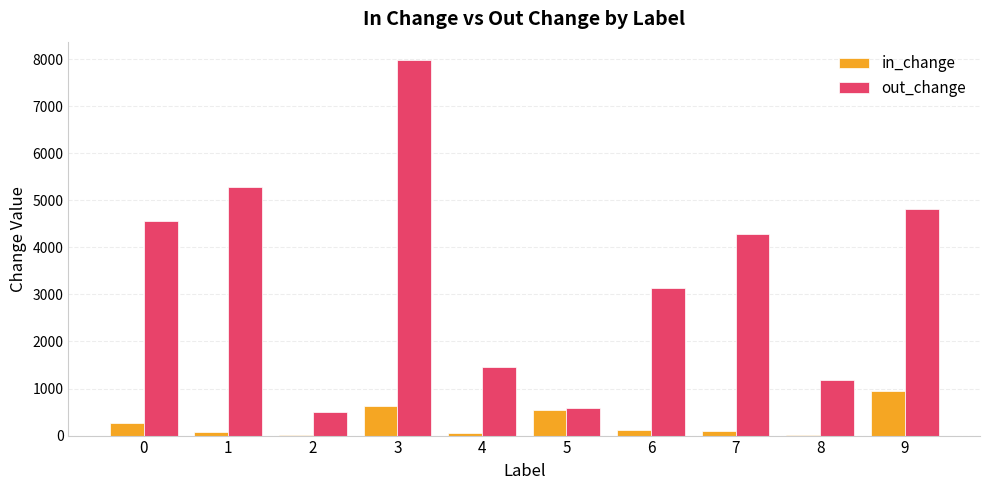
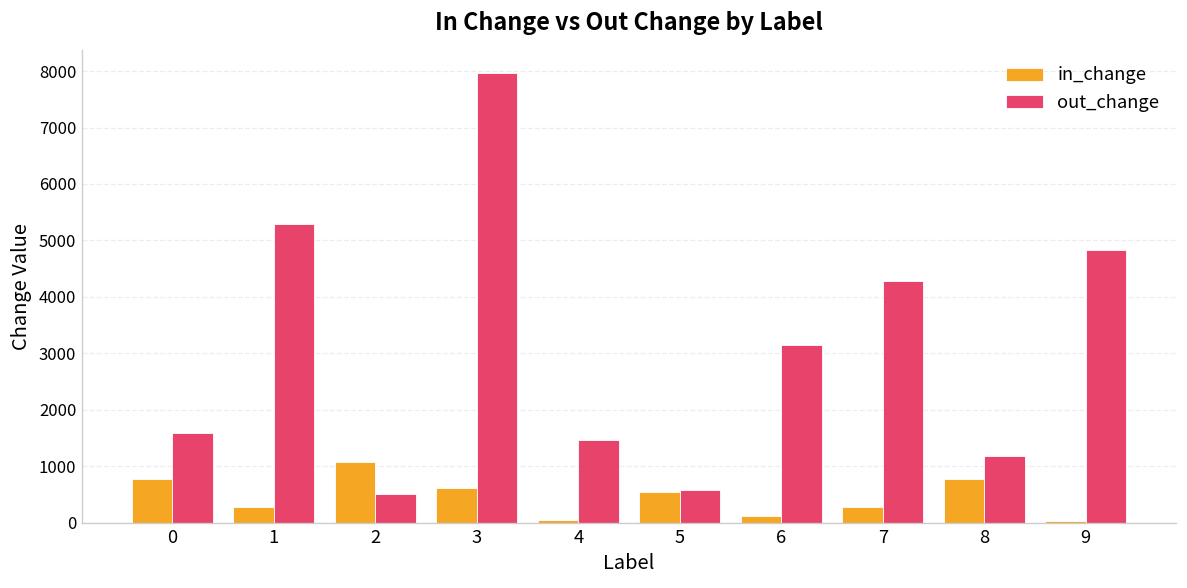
  {
    "in_change": {
-     "0": 300,
-     "1": 100,
-     "2": 0,
+     "0": 800,
+     "1": 300,
+     "2": 1100,
      "3": 600,
      "5": 500,
      "6": 100,
-     "7": 100,
-     "8": 0,
-     "9": 900
+     "7": 300,
+     "8": 800,
+     "9": 0
    },
    "out_change": {
-     "0": 4600,
+     "0": 1600,
      "1": 5300,
      "2": 500,
      "3": 8000,
      "4": 1500,
      "5": 600,
      "6": 3100,
      "7": 4300,
      "8": 1200,
      "9": 4800
    }
  }
